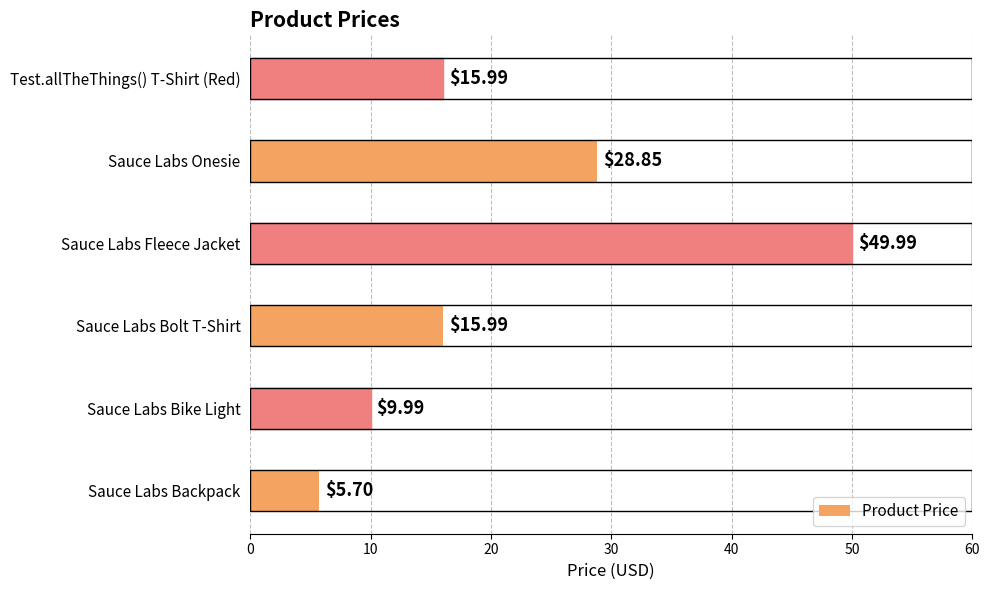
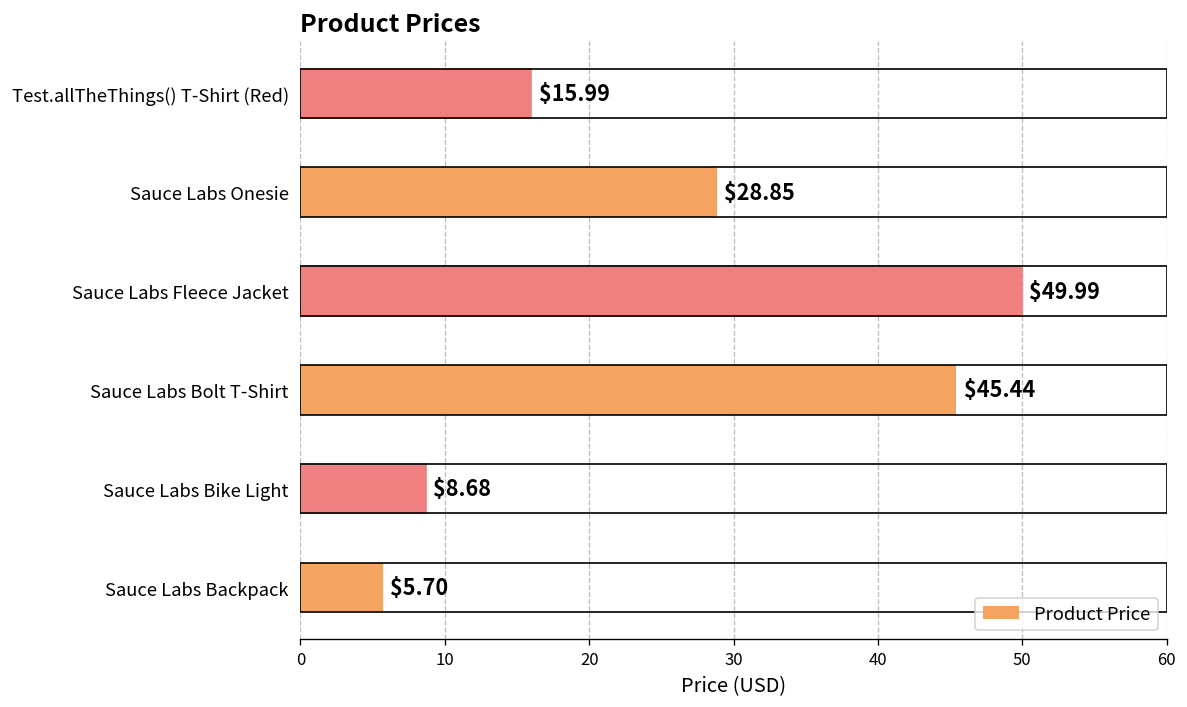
  {
    "Test.allTheThings() T-Shirt (Red)": "$15.99",
    "Sauce Labs Onesie": "$28.85",
    "Sauce Labs Fleece Jacket": "$49.99",
-   "Sauce Labs Bolt T-Shirt": "$15.99",
-   "Sauce Labs Bike Light": "$9.99",
+   "Sauce Labs Bolt T-Shirt": "$45.44",
+   "Sauce Labs Bike Light": "$8.68",
    "Sauce Labs Backpack": "$5.70"
  }
